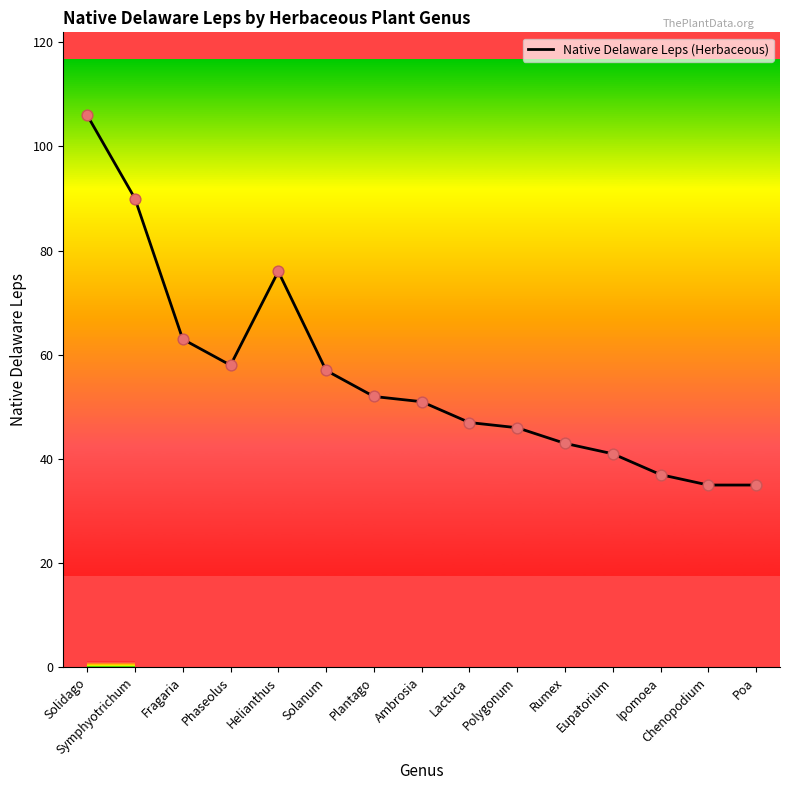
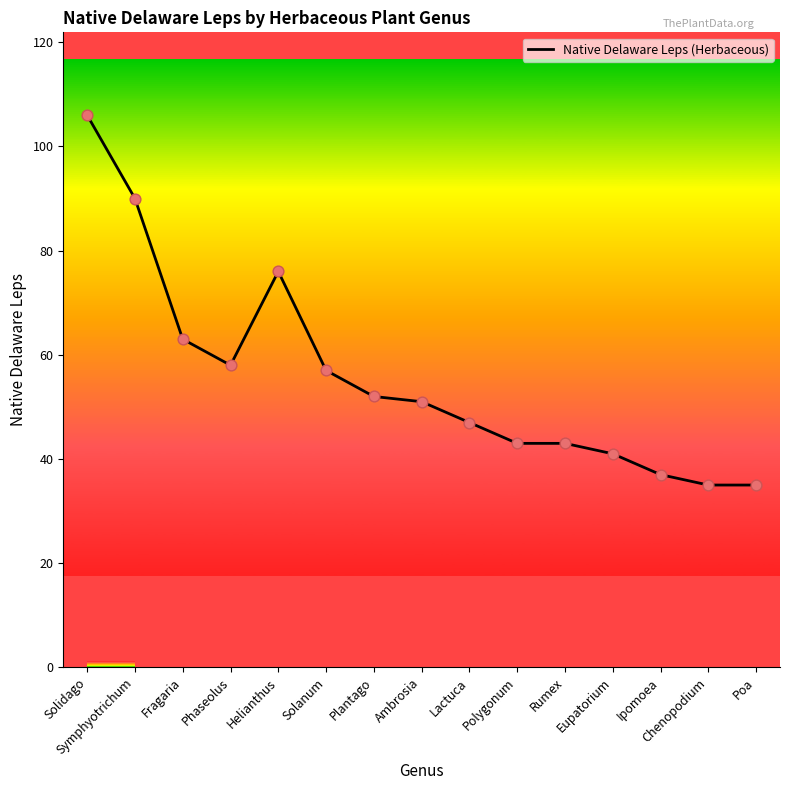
  {
    "Solidago": 106,
    "Symphyotrichum": 90,
    "Fragaria": 63,
    "Phaseolus": 58,
    "Helianthus": 76,
    "Solanum": 57,
    "Plantago": 52,
    "Ambrosia": 51,
    "Lactuca": 47,
-   "Polygonum": 46,
+   "Polygonum": 43,
    "Rumex": 43,
    "Eupatorium": 41,
    "Ipomoea": 37,
    "Chenopodium": 35,
    "Poa": 35
  }
